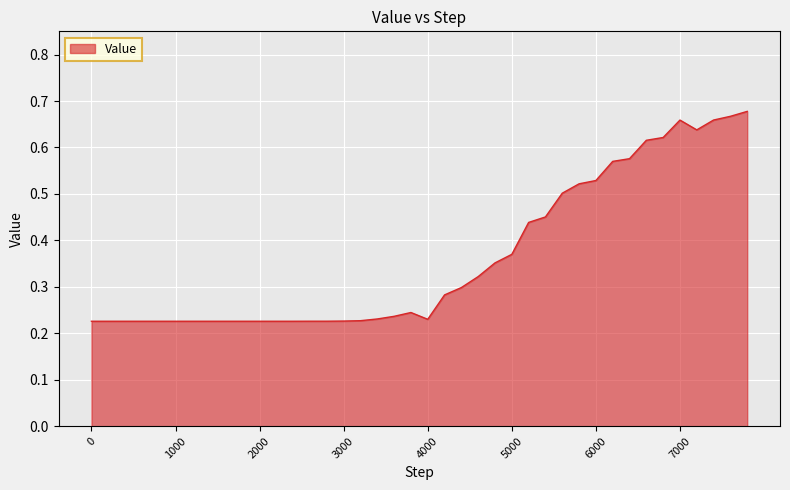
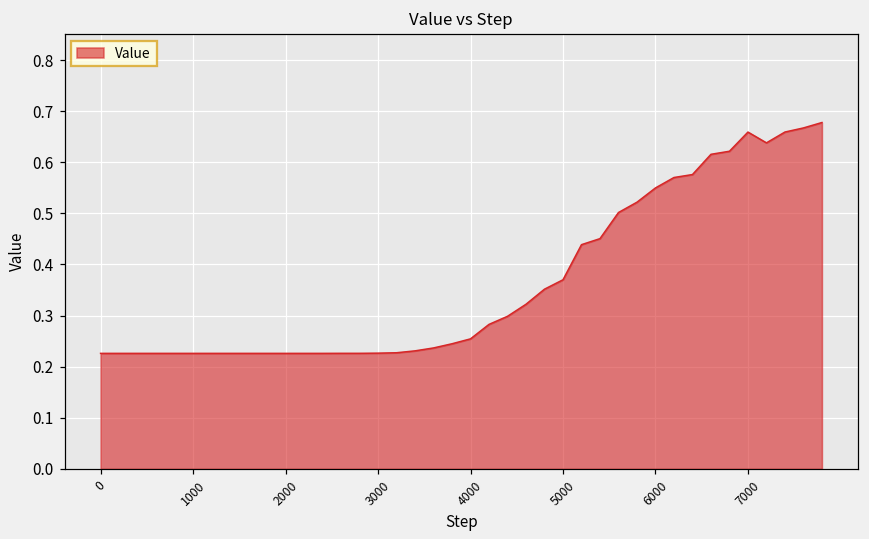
  {
    "0": 0.23,
    "1000": 0.23,
    "2000": 0.23,
    "3000": 0.23,
-   "4000": 0.23,
+   "4000": 0.25,
    "5000": 0.37,
-   "6000": 0.53,
+   "6000": 0.55,
    "7000": 0.66
  }
